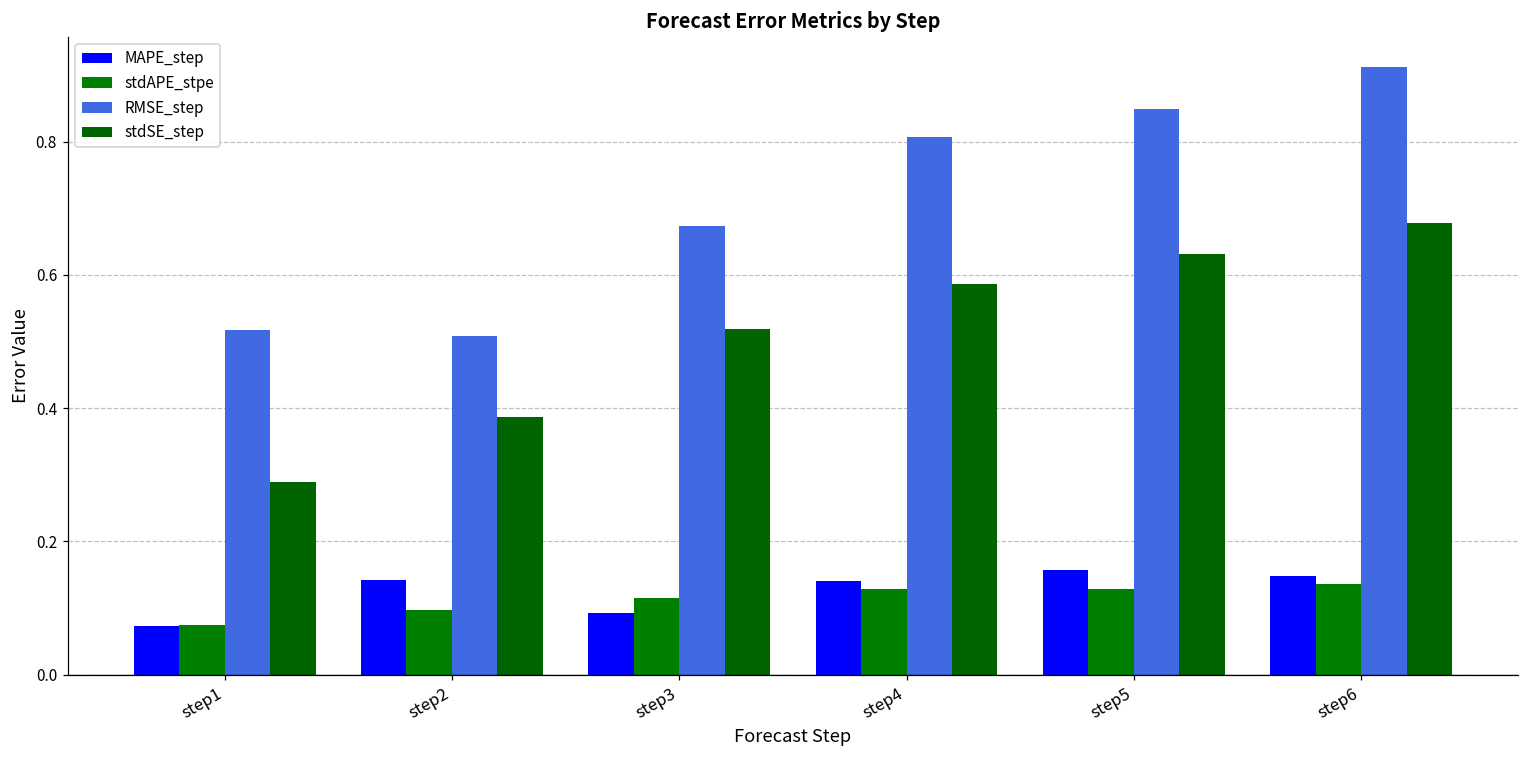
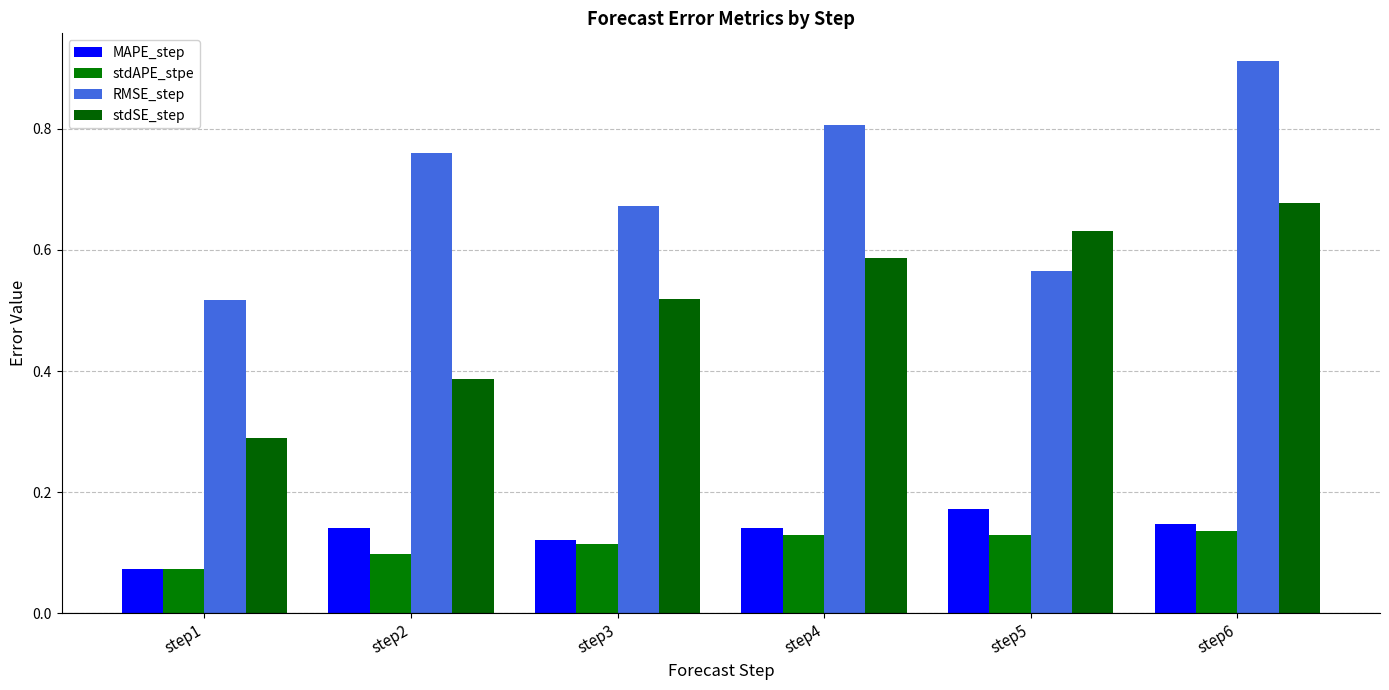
  {
    "MAPE_step": {
      "step1": 0.07,
      "step2": 0.14,
-     "step3": 0.09,
+     "step3": 0.12,
      "step4": 0.14,
-     "step5": 0.16,
+     "step5": 0.17,
      "step6": 0.15
    },
    "RMSE_step": {
      "step1": 0.52,
-     "step2": 0.51,
+     "step2": 0.76,
      "step3": 0.67,
      "step4": 0.81,
-     "step5": 0.85,
+     "step5": 0.56,
      "step6": 0.91
    }
  }
